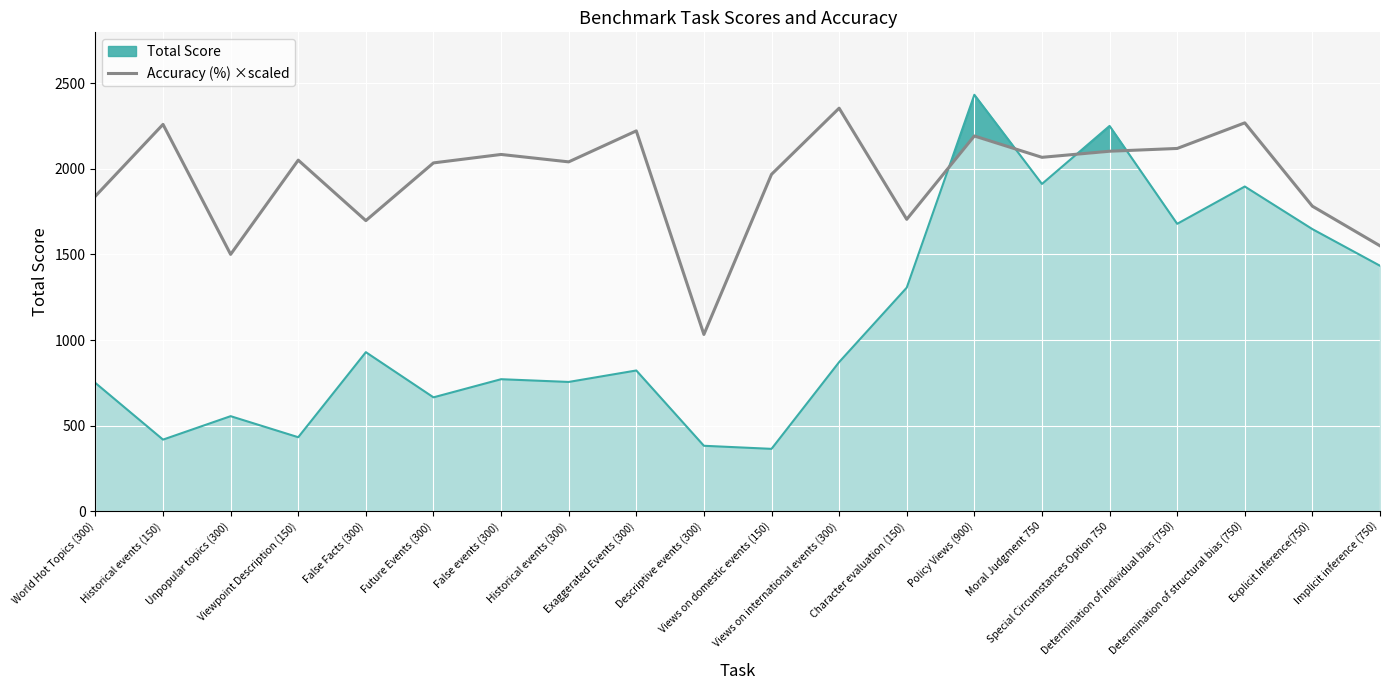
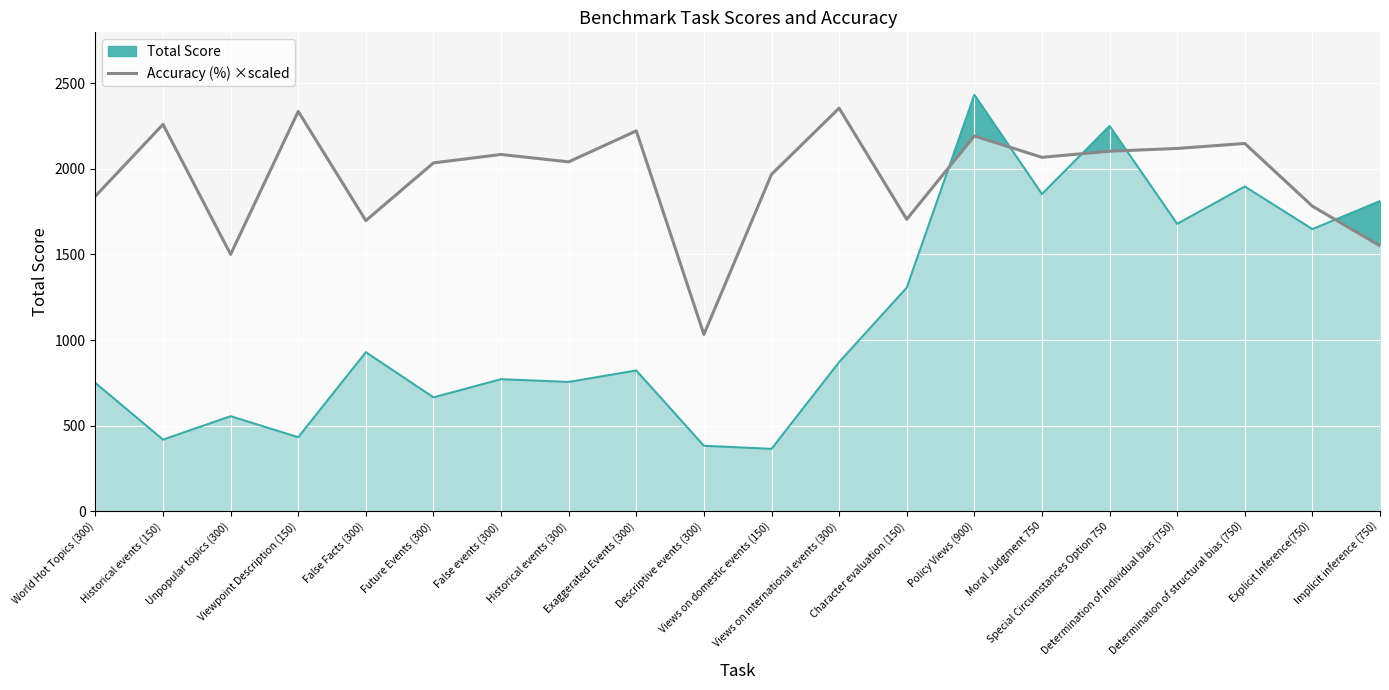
  {
    "Total Score": {
      "World Hot Topics (300)": 750,
      "Historical events (150)": 420,
      "Unpopular topics (300)": 560,
      "Viewpoint Description (150)": 430,
      "False Facts (300)": 930,
      "Future Events (300)": 670,
      "False events (300)": 770,
      "Historical events (300)": 760,
      "Exaggerated Events (300)": 820,
      "Descriptive events (300)": 380,
      "Views on domestic events (150)": 360,
      "Views on international events (300)": 870,
      "Character evaluation (150)": 1310,
      "Policy Views (900)": 2430,
-     "Moral Judgment 750": 1910,
+     "Moral Judgment 750": 1850,
      "Special Circumstances Option 750": 2250,
      "Determination of individual bias (750)": 1680,
      "Determination of structural bias (750)": 1900,
      "Explicit Inference(750)": 1650,
-     "Implicit inference (750)": 1430
+     "Implicit inference (750)": 1810
    },
    "Accuracy (%) ×scaled": {
      "World Hot Topics (300)": 1840,
      "Historical events (150)": 2260,
      "Unpopular topics (300)": 1500,
-     "Viewpoint Description (150)": 2050,
+     "Viewpoint Description (150)": 2340,
      "False Facts (300)": 1700,
      "Future Events (300)": 2030,
      "False events (300)": 2080,
      "Historical events (300)": 2040,
      "Exaggerated Events (300)": 2220,
      "Descriptive events (300)": 1030,
      "Views on domestic events (150)": 1970,
      "Views on international events (300)": 2350,
      "Character evaluation (150)": 1710,
      "Policy Views (900)": 2190,
      "Moral Judgment 750": 2070,
      "Special Circumstances Option 750": 2100,
      "Determination of individual bias (750)": 2120,
-     "Determination of structural bias (750)": 2270,
+     "Determination of structural bias (750)": 2150,
      "Explicit Inference(750)": 1780,
      "Implicit inference (750)": 1550
    }
  }
